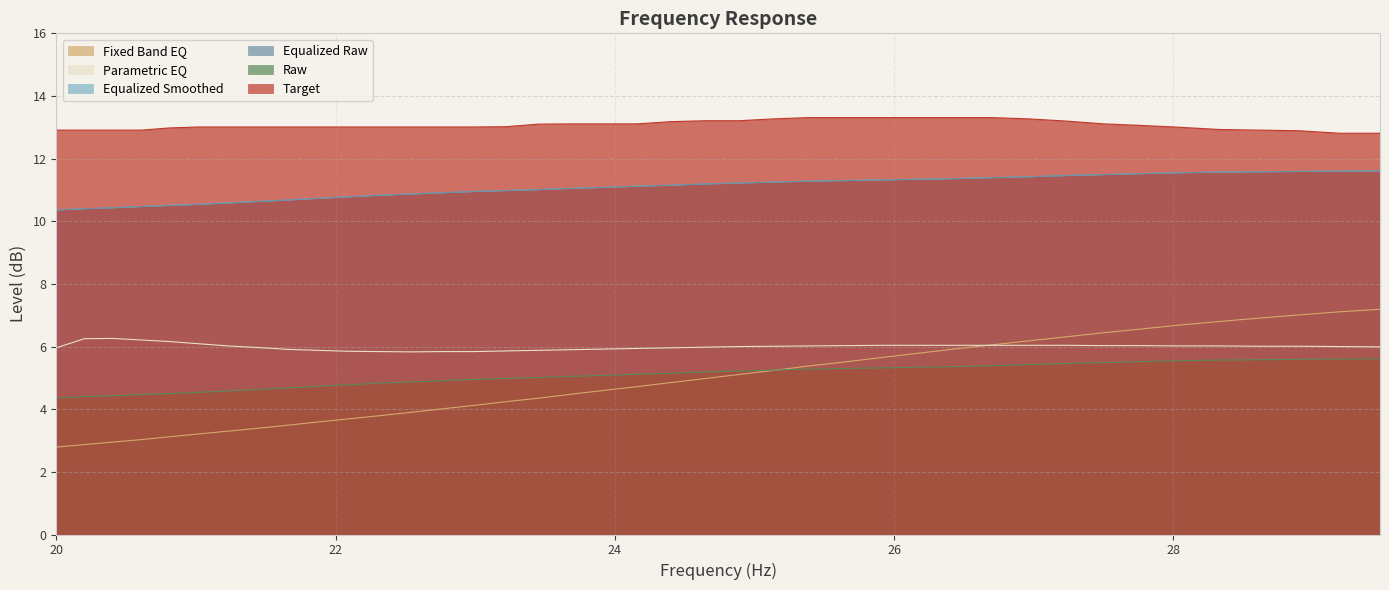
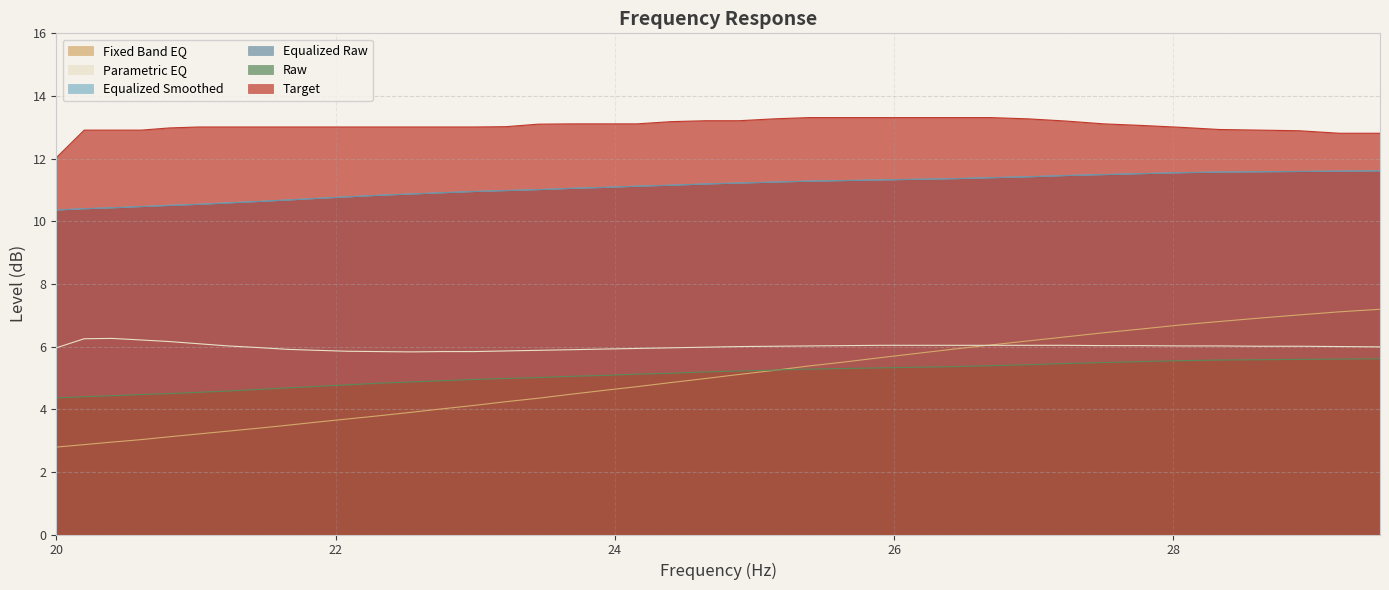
  {
    "Fixed Band EQ": {
      "20": 2.8
    },
    "Parametric EQ": {
      "20": 6.0
    },
    "Raw": {
      "20": 4.4
    },
    "Target": {
-     "20": 12.9
+     "20": 12.0
    }
  }
